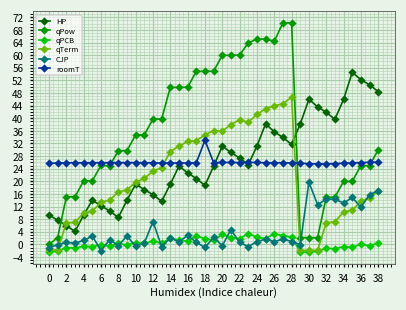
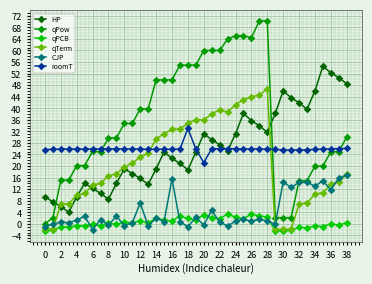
  {
    "qTerm": {
      "6": 13,
      "8": 17,
      "12": 23,
      "14": 29,
      "16": 33,
      "18": 35,
      "20": 36,
      "22": 39,
      "24": 41,
      "26": 44,
      "28": 47,
      "32": 7,
      "34": 10,
      "36": 14
    },
    "CJP": {
      "2": 1,
      "4": 1,
      "6": -2,
      "10": -1,
      "12": 7,
-     "16": 3,
+     "16": 16,
      "18": -1,
      "20": 0,
      "22": 1,
      "24": 1,
      "26": 1,
      "28": 1,
-     "30": 20,
+     "30": 14,
      "34": 13,
      "36": 12
    },
    "roomT": {
      "0": 26,
      "2": 26,
      "4": 26,
      "8": 26,
      "10": 26,
      "12": 26,
      "14": 26,
      "16": 26,
      "18": 33,
-     "20": 26,
+     "20": 21,
      "22": 26,
      "24": 26,
      "26": 26,
      "28": 26,
      "30": 26,
      "32": 26,
      "34": 26,
      "36": 26,
      "38": 26
    }
  }
